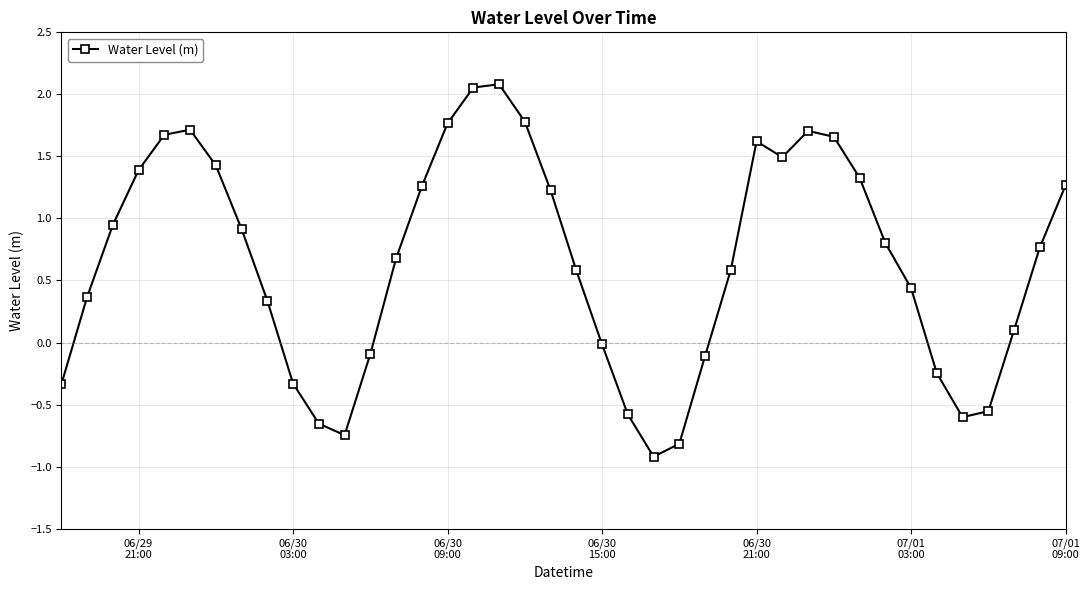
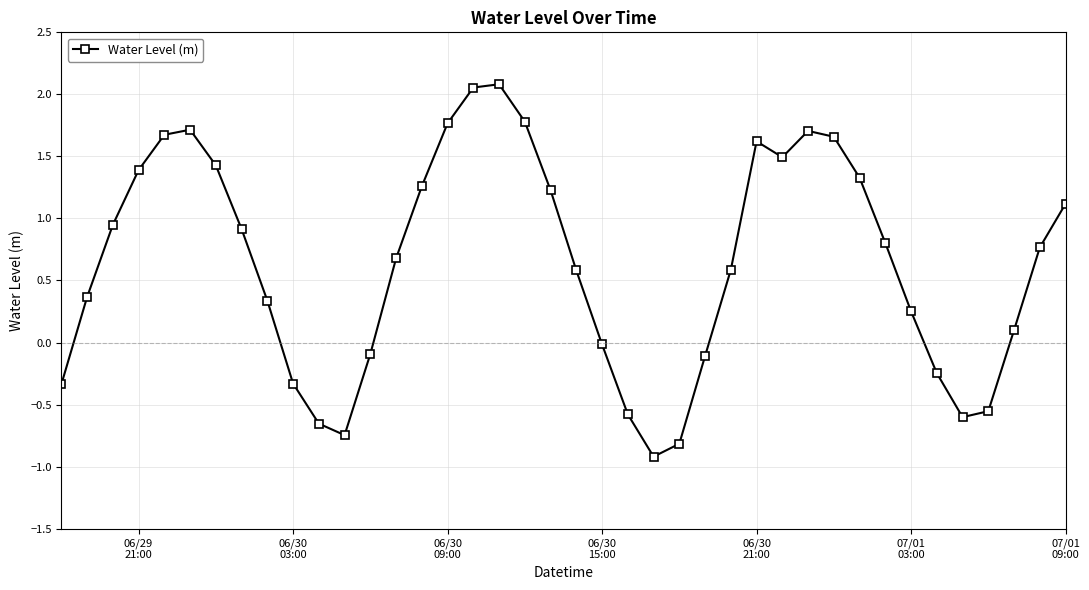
  {
    "06/29 21:00": 1.39,
    "06/30 03:00": -0.33,
    "06/30 09:00": 1.77,
    "06/30 15:00": -0.02,
    "06/30 21:00": 1.62,
-   "07/01 03:00": 0.44,
-   "07/01 09:00": 1.27
+   "07/01 03:00": 0.25,
+   "07/01 09:00": 1.12
  }
